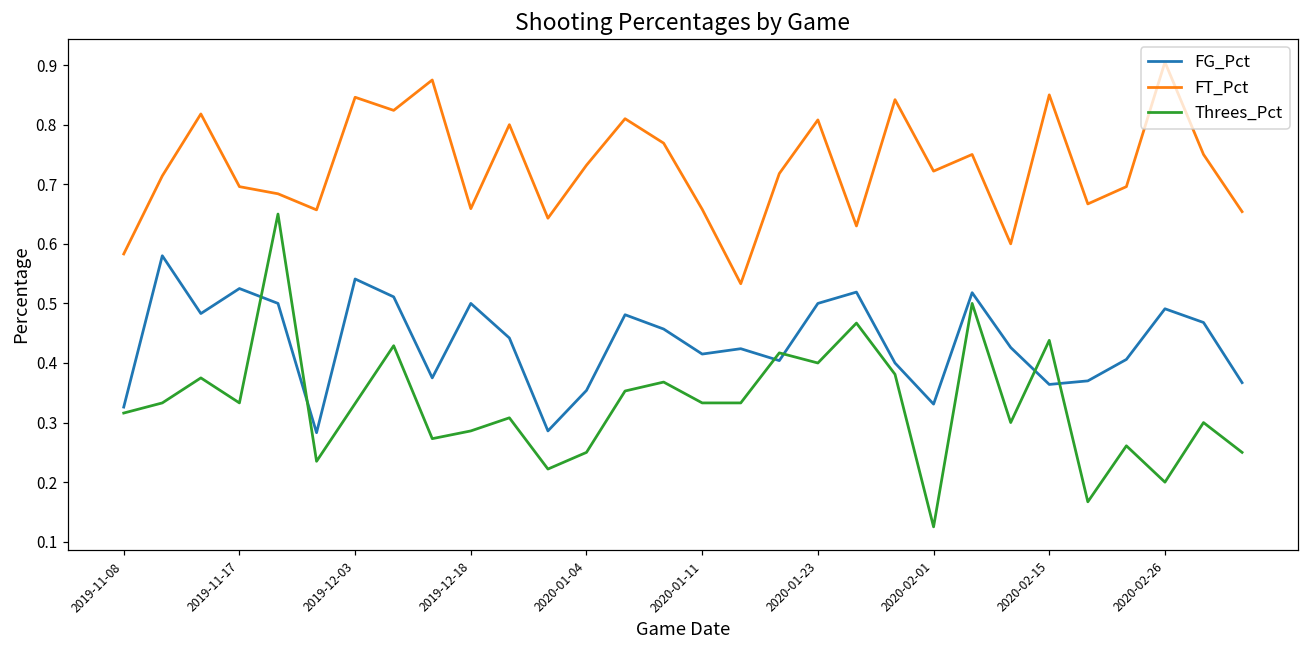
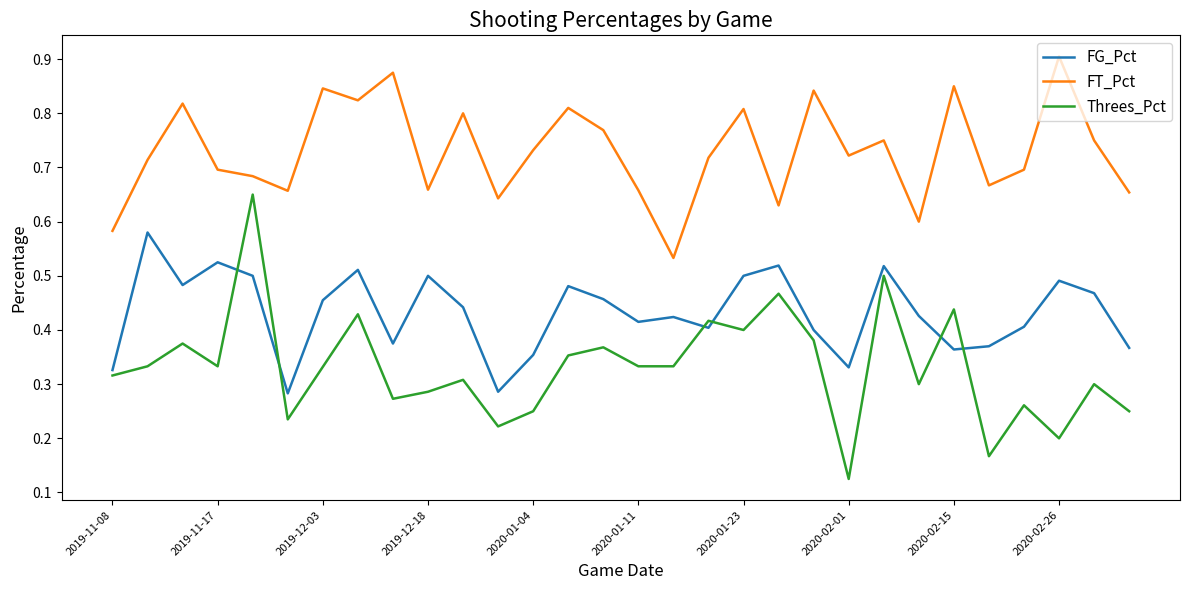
  {
    "FG_Pct": {
      "2019-11-08": 0.33,
      "2019-11-17": 0.53,
-     "2019-12-03": 0.54,
+     "2019-12-03": 0.46,
      "2019-12-18": 0.50,
      "2020-01-04": 0.35,
      "2020-01-11": 0.42,
      "2020-01-23": 0.50,
      "2020-02-01": 0.33,
      "2020-02-15": 0.36,
      "2020-02-26": 0.49
    },
    "FT_Pct": {
      "2019-11-08": 0.58,
      "2019-11-17": 0.70,
      "2019-12-03": 0.85,
      "2019-12-18": 0.66,
      "2020-01-04": 0.73,
      "2020-01-11": 0.66,
      "2020-01-23": 0.81,
      "2020-02-01": 0.72,
      "2020-02-15": 0.85
    },
    "Threes_Pct": {
      "2019-11-08": 0.32,
      "2019-11-17": 0.33,
      "2019-12-03": 0.33,
      "2019-12-18": 0.29,
      "2020-01-04": 0.25,
      "2020-01-11": 0.33,
      "2020-01-23": 0.40,
      "2020-02-01": 0.13,
      "2020-02-15": 0.44,
      "2020-02-26": 0.20
    }
  }
